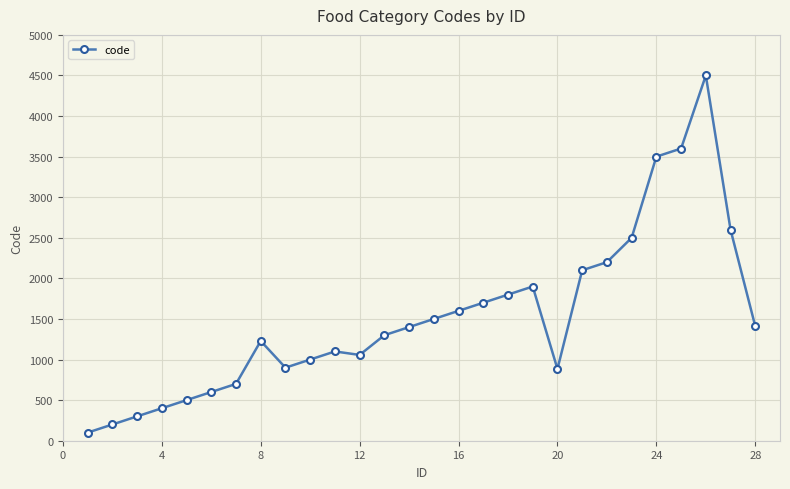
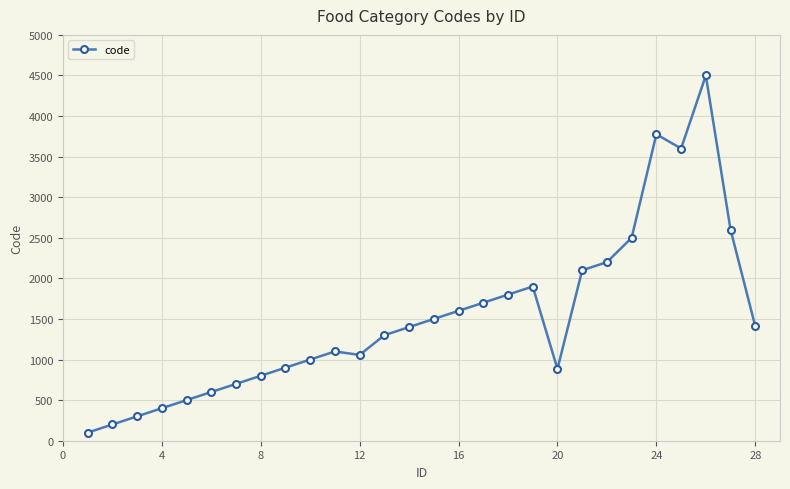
  {
    "4": 400,
-   "8": 1200,
+   "8": 800,
    "12": 1100,
    "16": 1600,
    "20": 900,
-   "24": 3500,
+   "24": 3800,
    "28": 1400
  }
